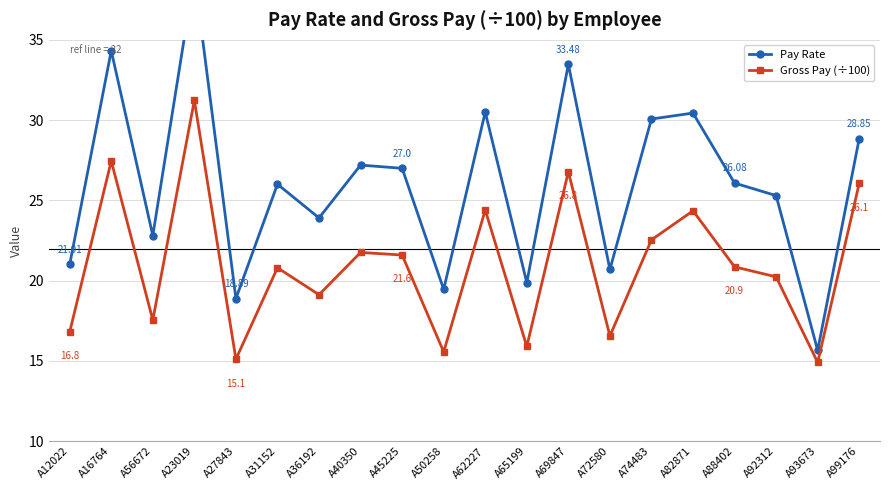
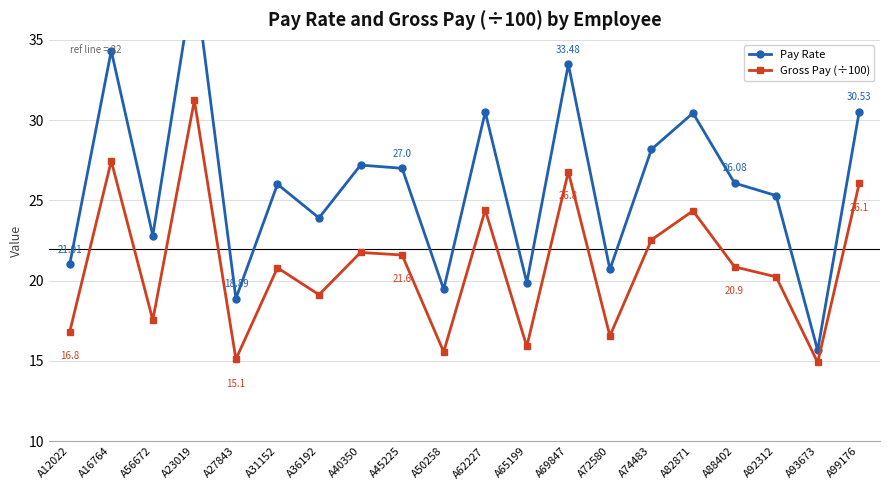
  {
    "Pay Rate": {
      "A12022": 21.01,
      "A27843": 18.89,
      "A45225": 27.0,
      "A69847": 33.48,
-     "A74483": 30.1,
+     "A74483": 28.2,
      "A88402": 26.08,
-     "A99176": 28.85
+     "A99176": 30.53
    },
    "Gross Pay (÷100)": {
      "A12022": 16.8,
      "A27843": 15.1,
      "A45225": 21.6,
      "A69847": 26.8,
      "A88402": 20.9,
      "A99176": 26.1
    }
  }
